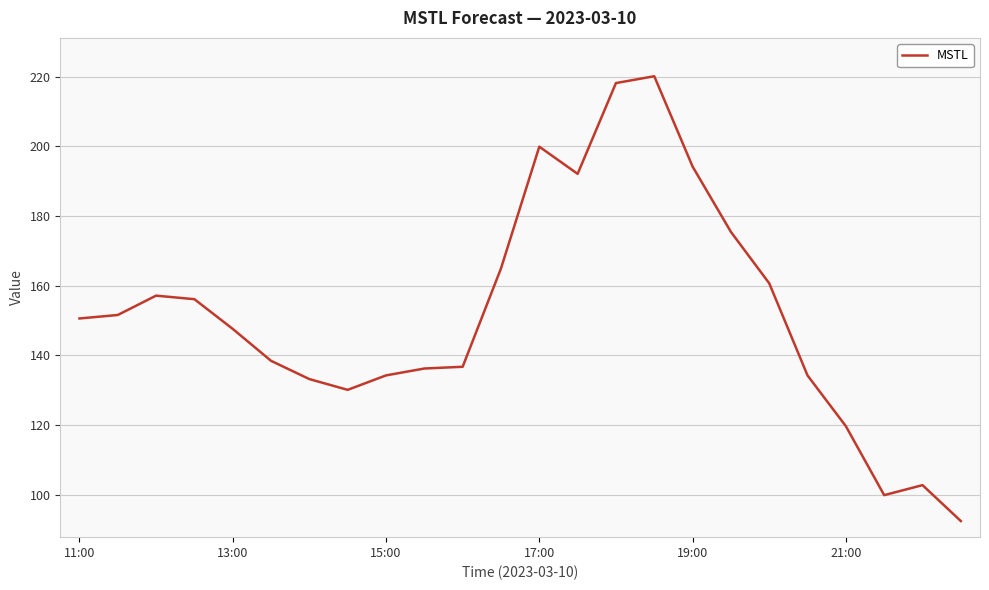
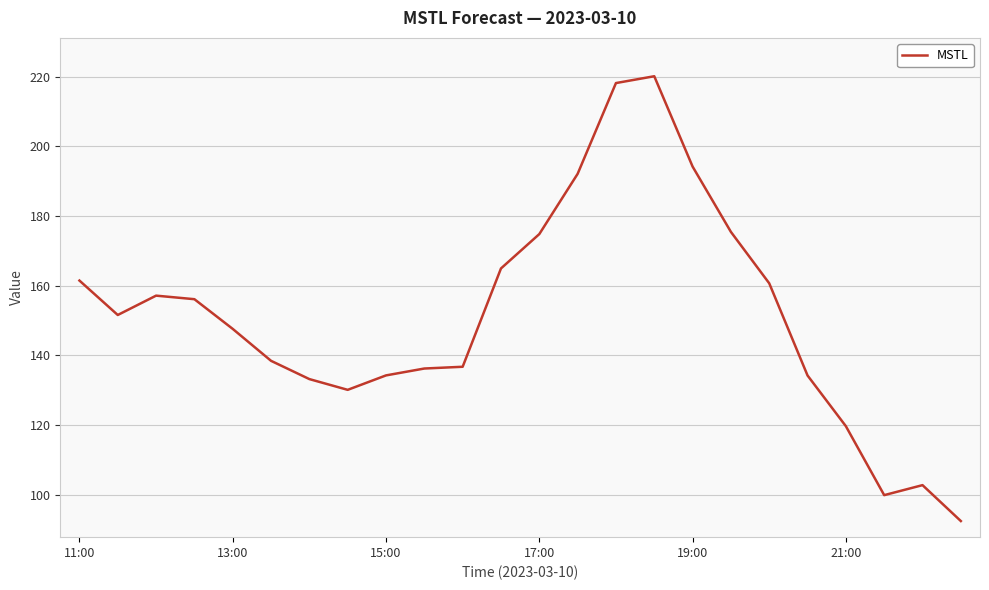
  {
-   "11:00": 151,
+   "11:00": 161,
    "13:00": 148,
    "15:00": 134,
-   "17:00": 200,
+   "17:00": 175,
    "19:00": 194,
    "21:00": 120
  }
